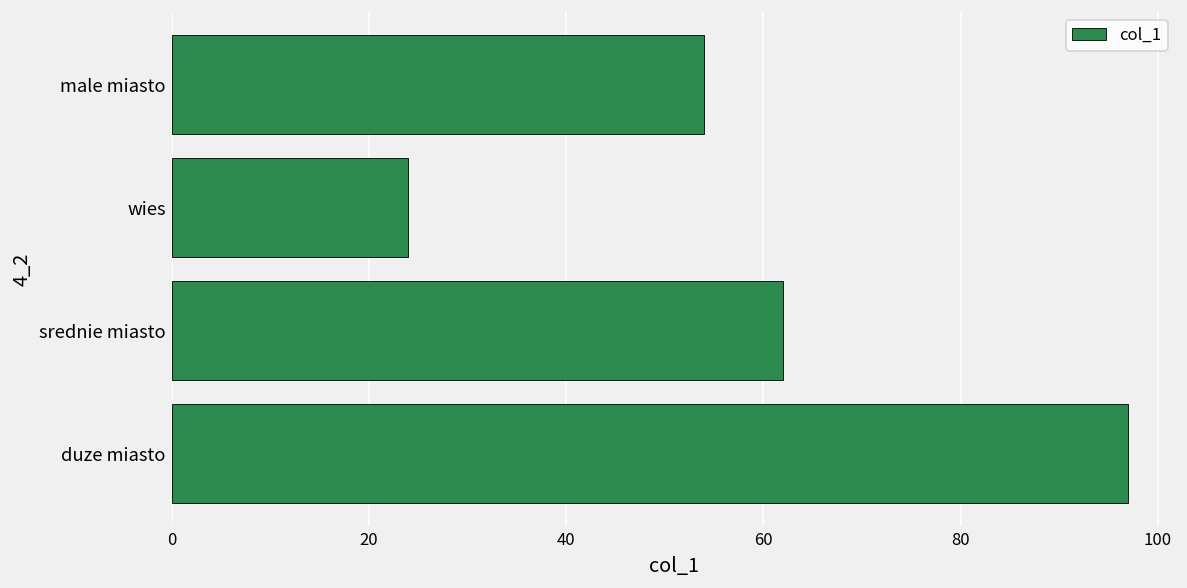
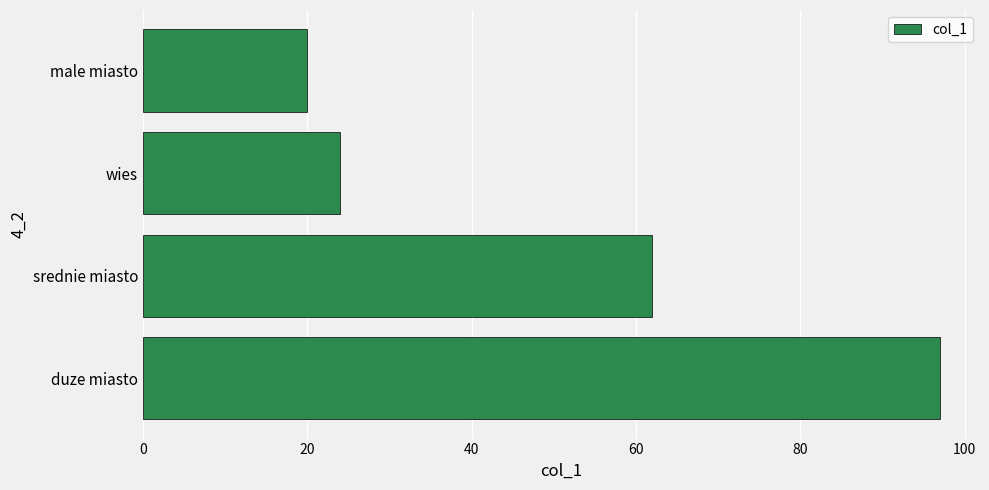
  {
-   "male miasto": 54,
+   "male miasto": 20,
    "wies": 24,
    "srednie miasto": 62,
    "duze miasto": 97
  }
